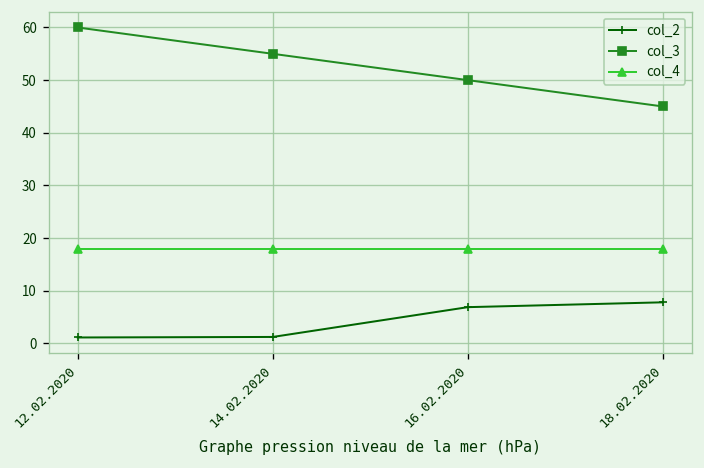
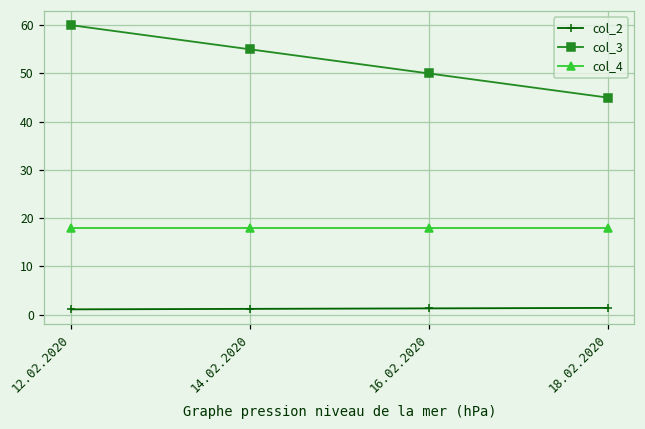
  {
    "col_2": {
      "12.02.2020": 1,
      "14.02.2020": 1,
-     "16.02.2020": 7,
-     "18.02.2020": 8
+     "16.02.2020": 1,
+     "18.02.2020": 1
    },
    "col_3": {
      "12.02.2020": 60,
      "14.02.2020": 55,
      "16.02.2020": 50,
      "18.02.2020": 45
    },
    "col_4": {
      "12.02.2020": 18,
      "14.02.2020": 18,
      "16.02.2020": 18,
      "18.02.2020": 18
    }
  }
